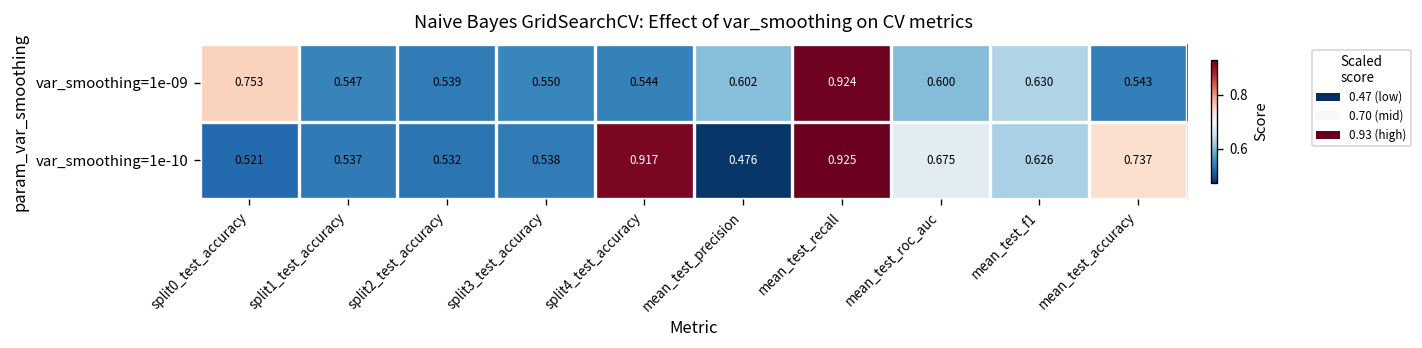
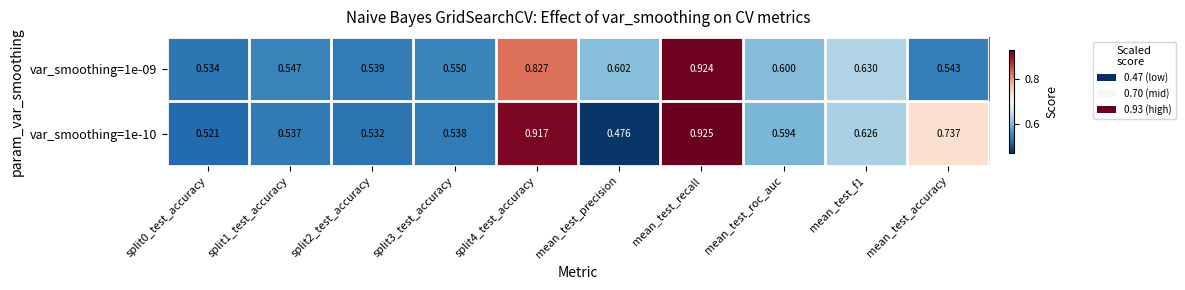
  {
    "var_smoothing=1e-09": {
-     "split0_test_accuracy": 0.753,
+     "split0_test_accuracy": 0.534,
      "split1_test_accuracy": 0.547,
      "split2_test_accuracy": 0.539,
      "split3_test_accuracy": 0.550,
-     "split4_test_accuracy": 0.544,
+     "split4_test_accuracy": 0.827,
      "mean_test_precision": 0.602,
      "mean_test_recall": 0.924,
      "mean_test_roc_auc": 0.600,
      "mean_test_f1": 0.630,
      "mean_test_accuracy": 0.543
    },
    "var_smoothing=1e-10": {
      "split0_test_accuracy": 0.521,
      "split1_test_accuracy": 0.537,
      "split2_test_accuracy": 0.532,
      "split3_test_accuracy": 0.538,
      "split4_test_accuracy": 0.917,
      "mean_test_precision": 0.476,
      "mean_test_recall": 0.925,
-     "mean_test_roc_auc": 0.675,
+     "mean_test_roc_auc": 0.594,
      "mean_test_f1": 0.626,
      "mean_test_accuracy": 0.737
    }
  }
